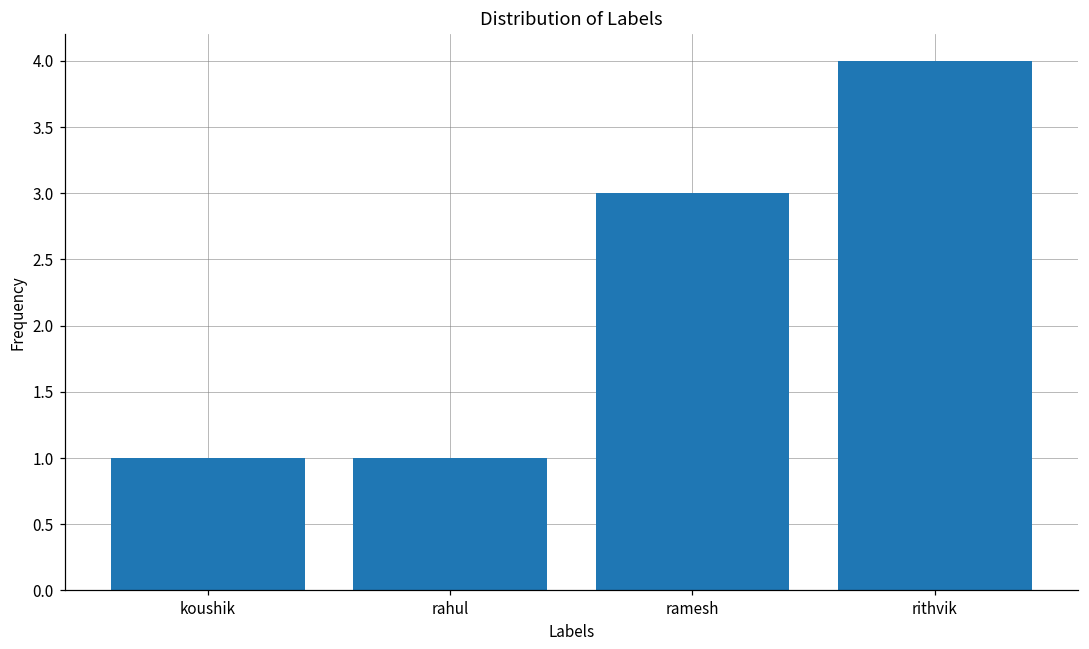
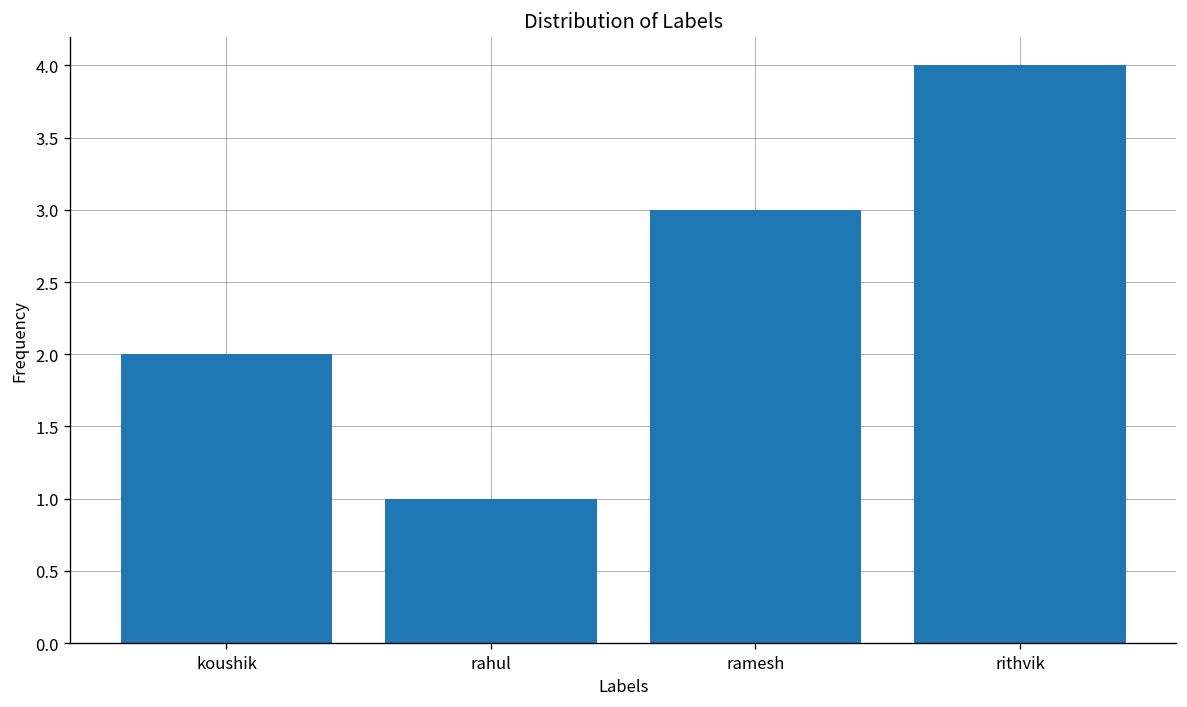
  {
-   "koushik": 1,
+   "koushik": 2,
    "rahul": 1,
    "ramesh": 3,
    "rithvik": 4
  }
